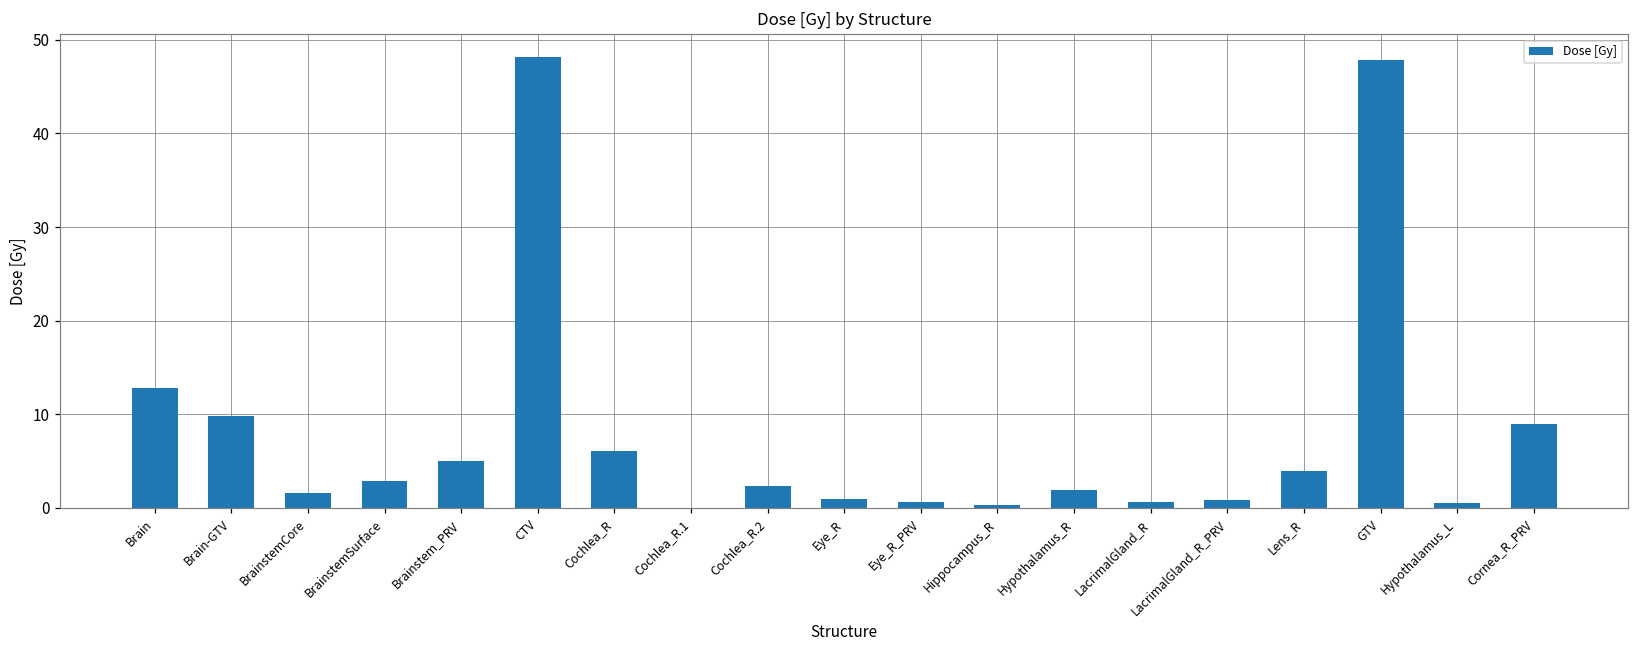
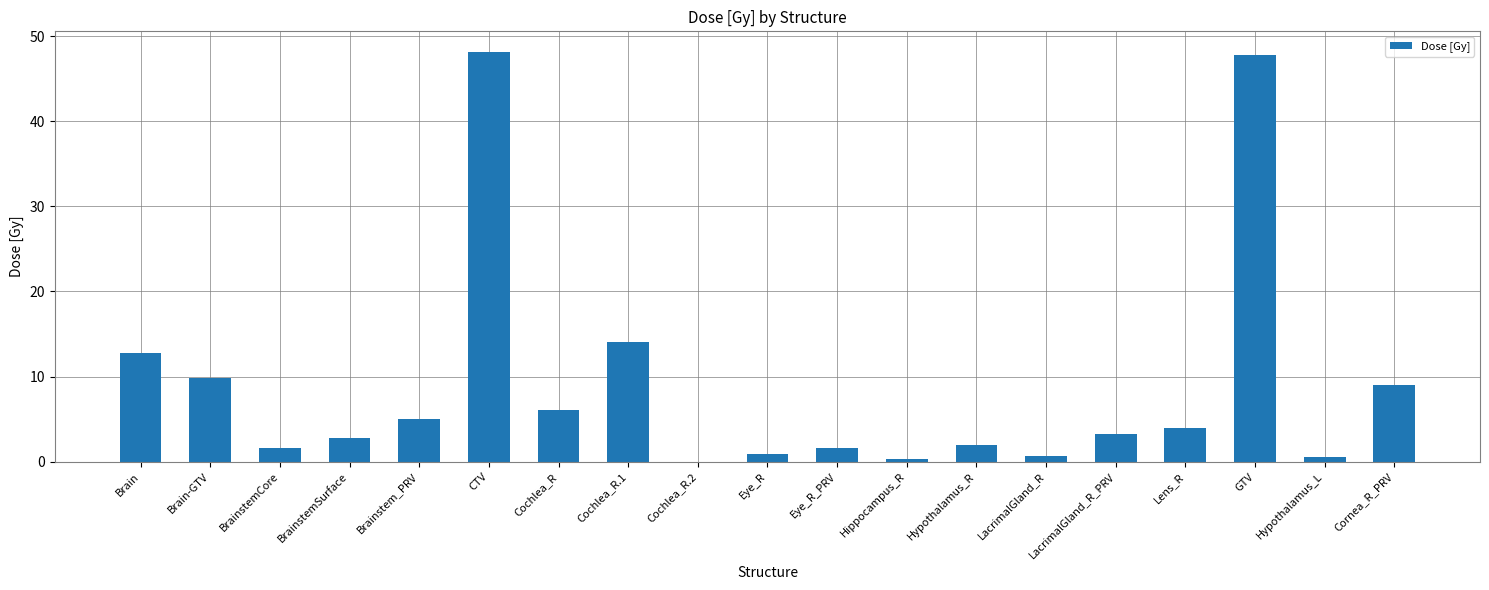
  {
    "Brain": 13,
    "Brain-GTV": 10,
    "BrainstemCore": 2,
    "BrainstemSurface": 3,
    "Brainstem_PRV": 5,
    "CTV": 48,
    "Cochlea_R": 6,
-   "Cochlea_R.1": 0,
-   "Cochlea_R.2": 2,
+   "Cochlea_R.1": 14,
+   "Cochlea_R.2": 0,
    "Eye_R": 1,
-   "Eye_R_PRV": 1,
+   "Eye_R_PRV": 2,
    "Hippocampus_R": 0,
    "Hypothalamus_R": 2,
    "LacrimalGland_R": 1,
-   "LacrimalGland_R_PRV": 1,
+   "LacrimalGland_R_PRV": 3,
    "Lens_R": 4,
    "GTV": 48,
    "Hypothalamus_L": 1,
    "Cornea_R_PRV": 9
  }
